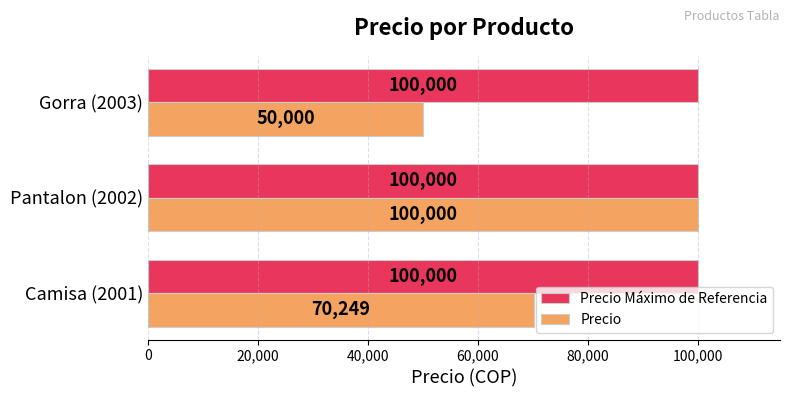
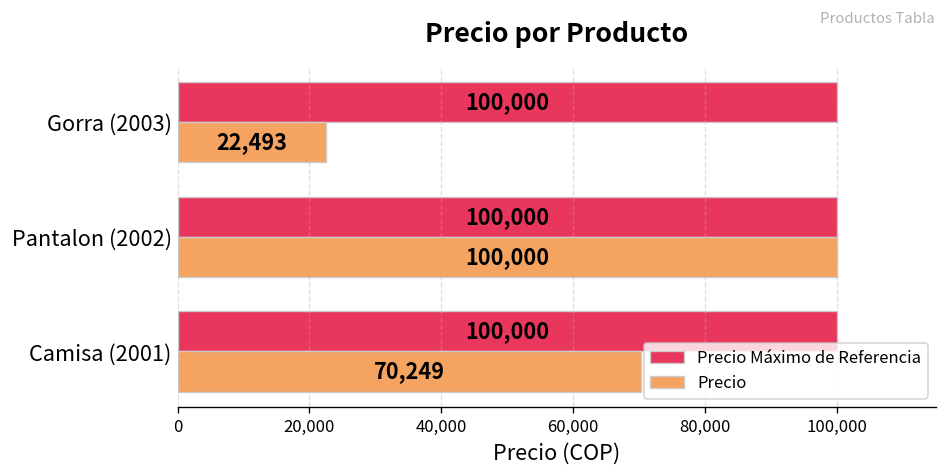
  {
    "Precio Máximo de Referencia": {
      "Gorra (2003)": "100,000",
      "Pantalon (2002)": "100,000",
      "Camisa (2001)": "100,000"
    },
    "Precio": {
-     "Gorra (2003)": "50,000",
+     "Gorra (2003)": "22,493",
      "Pantalon (2002)": "100,000",
      "Camisa (2001)": "70,249"
    }
  }
